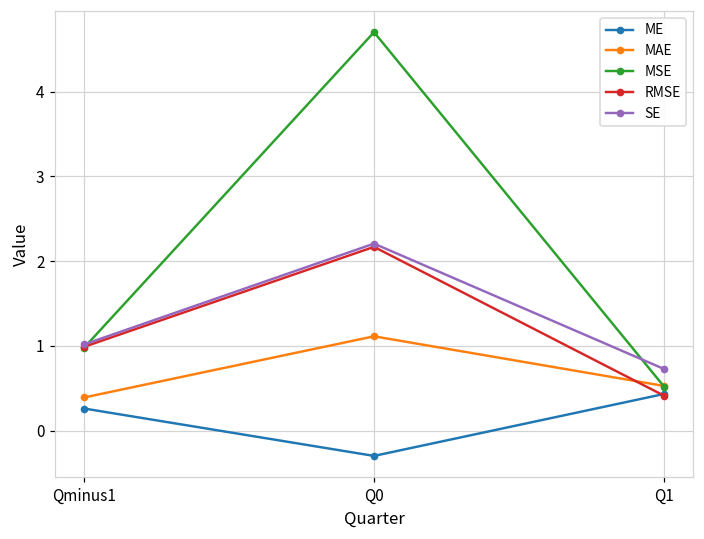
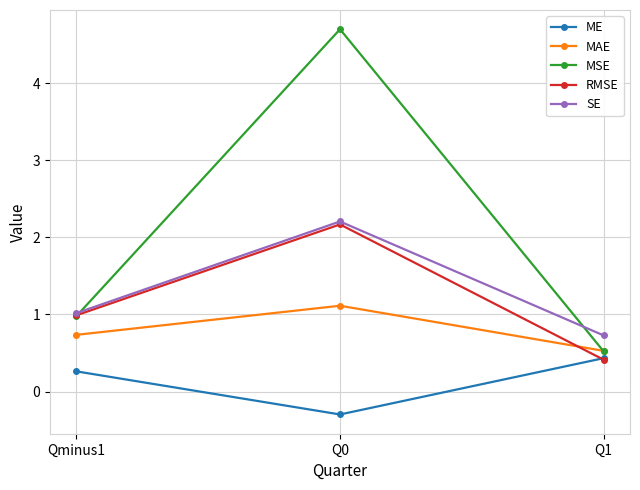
  {
    "ME": {
      "Qminus1": 0.3,
      "Q0": -0.3
    },
    "MAE": {
-     "Qminus1": 0.4,
+     "Qminus1": 0.7,
      "Q0": 1.1
    },
    "MSE": {
      "Q0": 4.7
    },
    "RMSE": {
      "Q0": 2.2
    },
    "SE": {
      "Q0": 2.2,
      "Q1": 0.7
    }
  }
